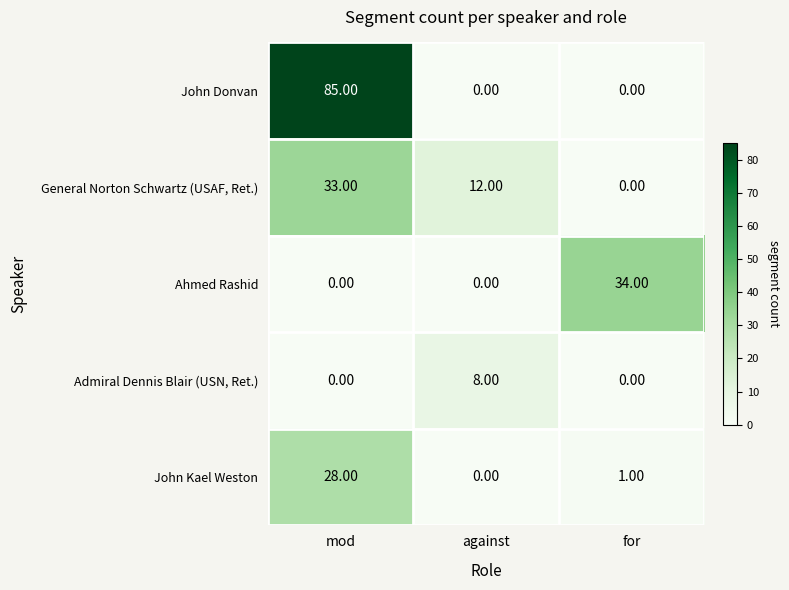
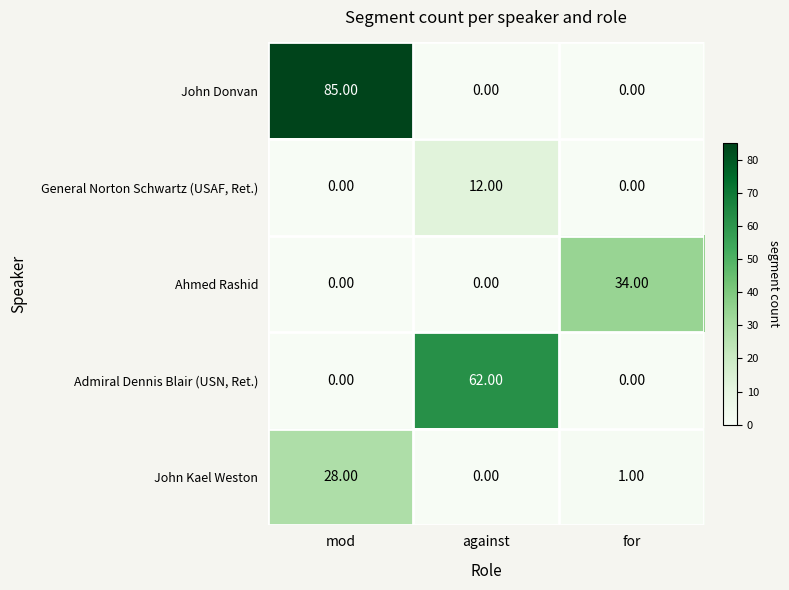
  {
    "John Donvan": {
      "mod": 85.00,
      "against": 0.00,
      "for": 0.00
    },
    "General Norton Schwartz (USAF, Ret.)": {
-     "mod": 33.00,
+     "mod": 0.00,
      "against": 12.00,
      "for": 0.00
    },
    "Ahmed Rashid": {
      "mod": 0.00,
      "against": 0.00,
      "for": 34.00
    },
    "Admiral Dennis Blair (USN, Ret.)": {
      "mod": 0.00,
-     "against": 8.00,
+     "against": 62.00,
      "for": 0.00
    },
    "John Kael Weston": {
      "mod": 28.00,
      "against": 0.00,
      "for": 1.00
    }
  }
